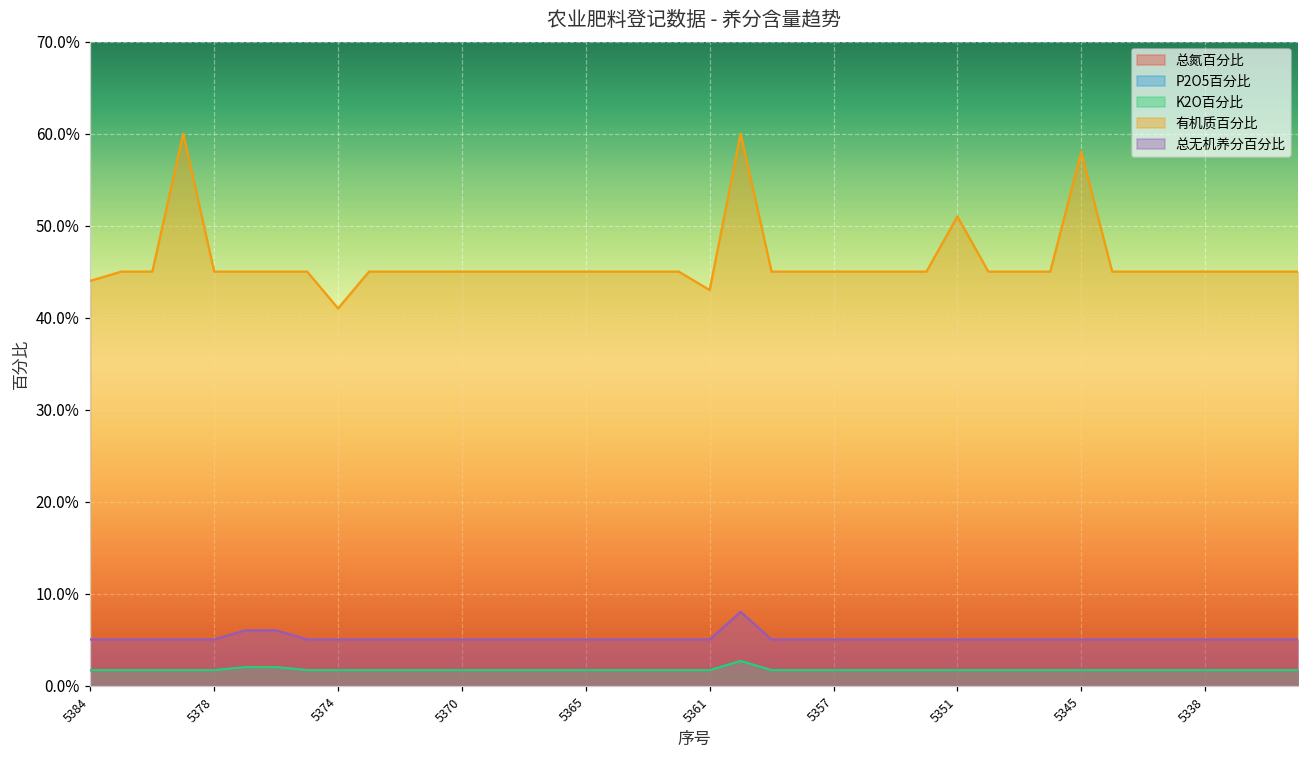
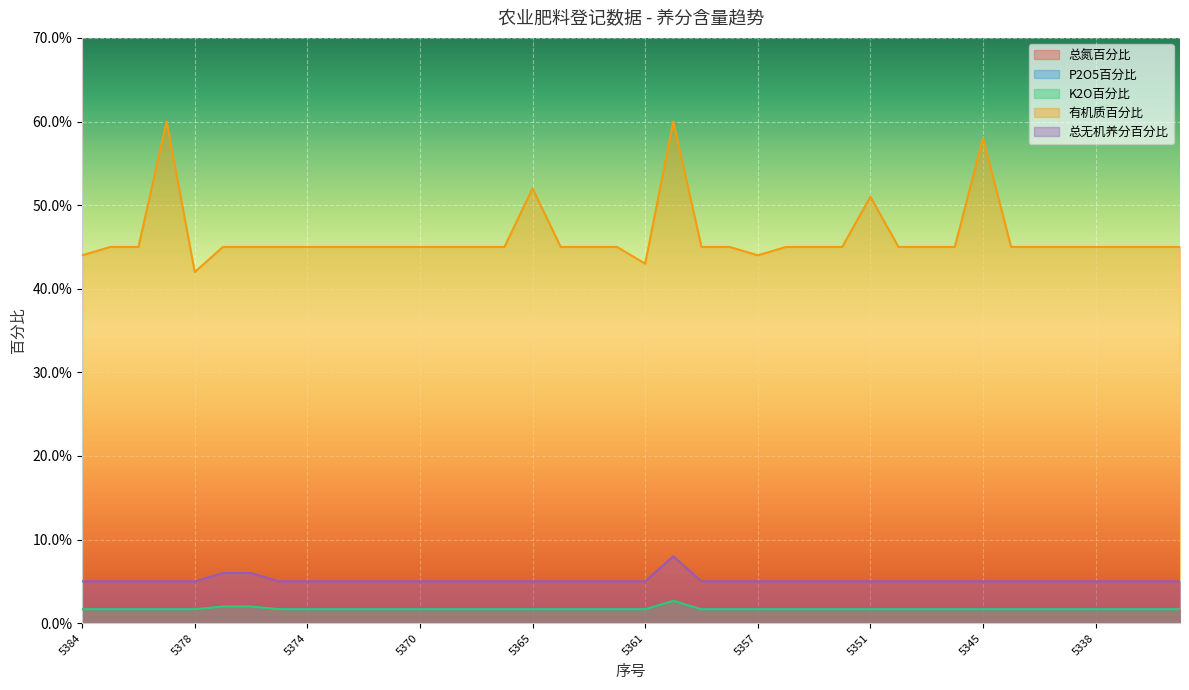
  {
    "K2O百分比": {
      "5384": "2%",
      "5378": "2%",
      "5374": "2%",
      "5370": "2%",
      "5365": "2%",
      "5361": "2%",
      "5357": "2%",
      "5351": "2%",
      "5345": "2%",
      "5338": "2%"
    },
    "有机质百分比": {
      "5384": "44%",
-     "5378": "45%",
-     "5374": "41%",
+     "5378": "42%",
+     "5374": "45%",
      "5370": "45%",
-     "5365": "45%",
+     "5365": "52%",
      "5361": "43%",
-     "5357": "45%",
+     "5357": "44%",
      "5351": "51%",
      "5345": "58%",
      "5338": "45%"
    },
    "总无机养分百分比": {
      "5384": "5%",
      "5378": "5%",
      "5374": "5%",
      "5370": "5%",
      "5365": "5%",
      "5361": "5%",
      "5357": "5%",
      "5351": "5%",
      "5345": "5%",
      "5338": "5%"
    }
  }
